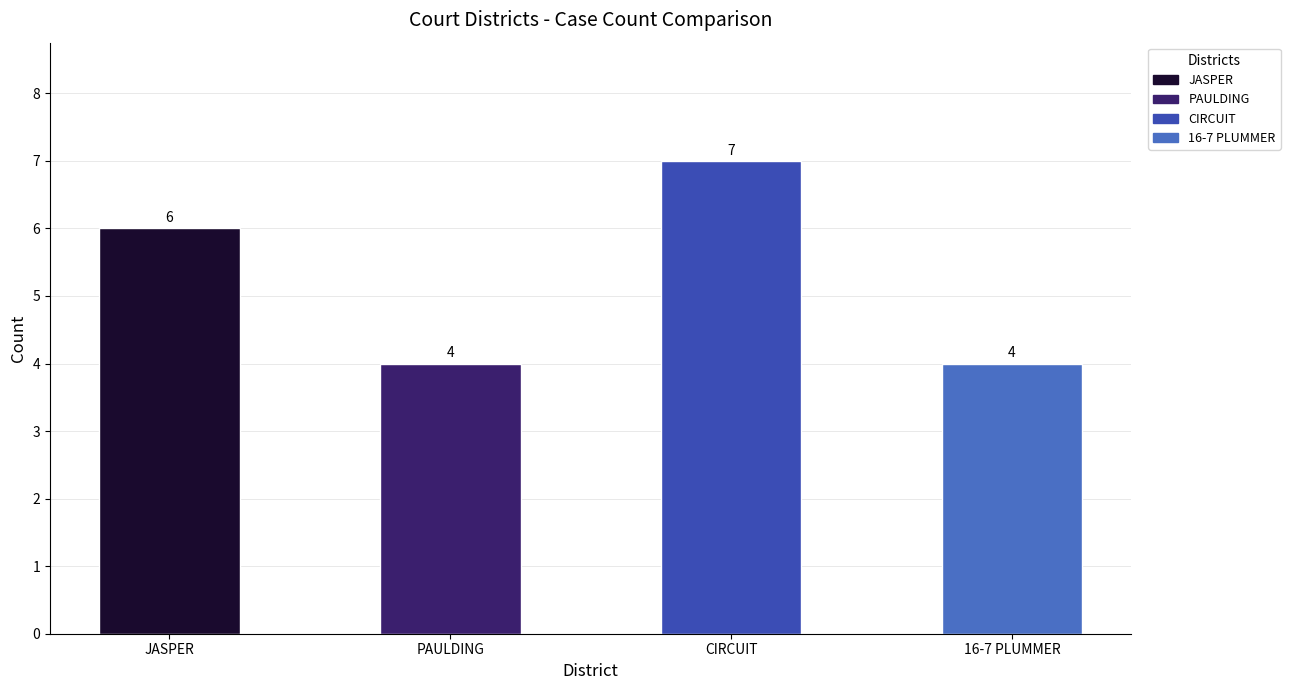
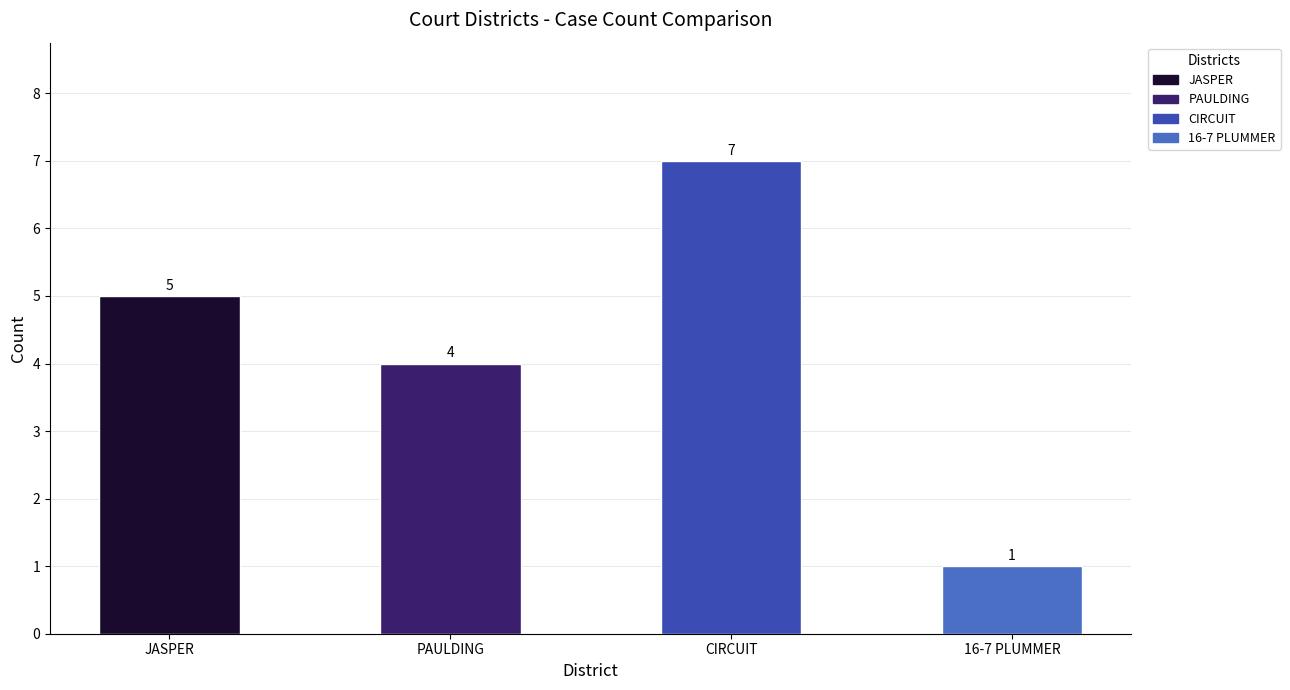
  {
-   "JASPER": 6,
+   "JASPER": 5,
    "PAULDING": 4,
    "CIRCUIT": 7,
-   "16-7 PLUMMER": 4
+   "16-7 PLUMMER": 1
  }
